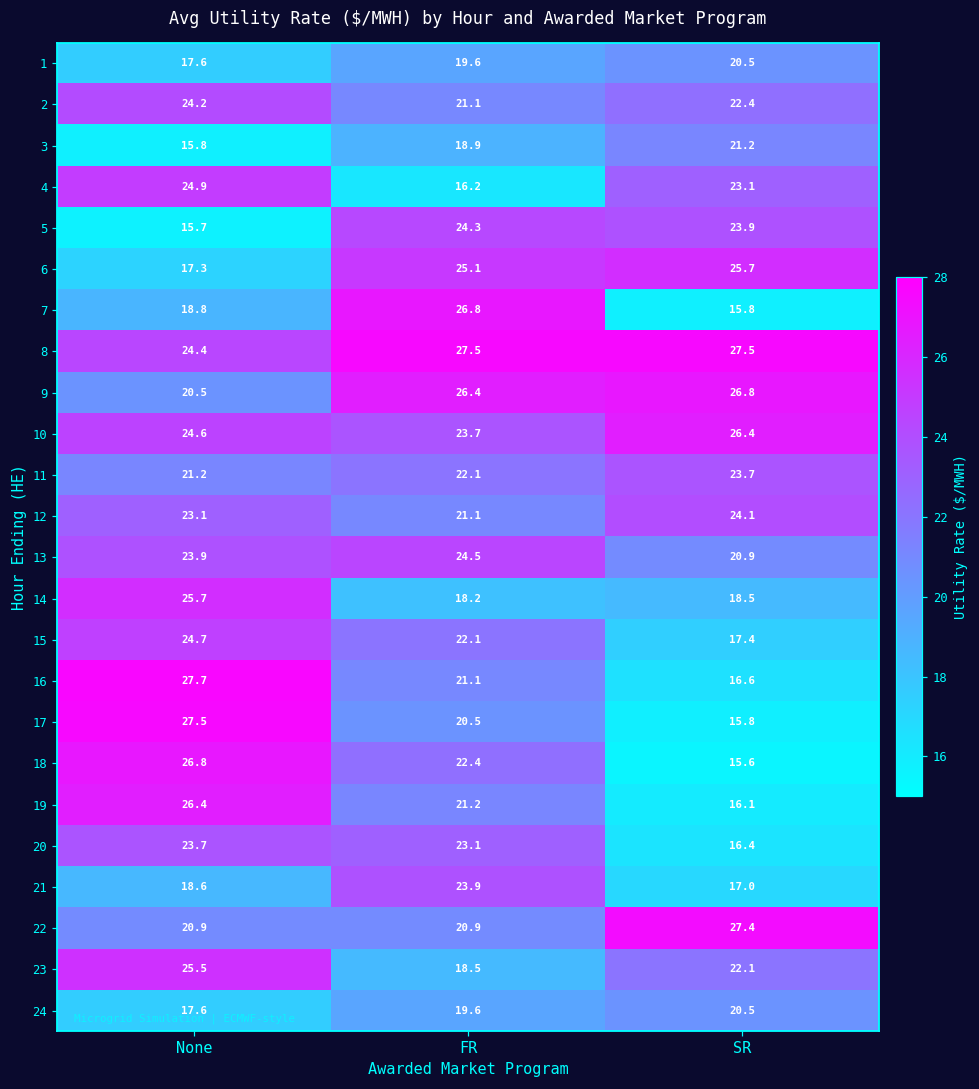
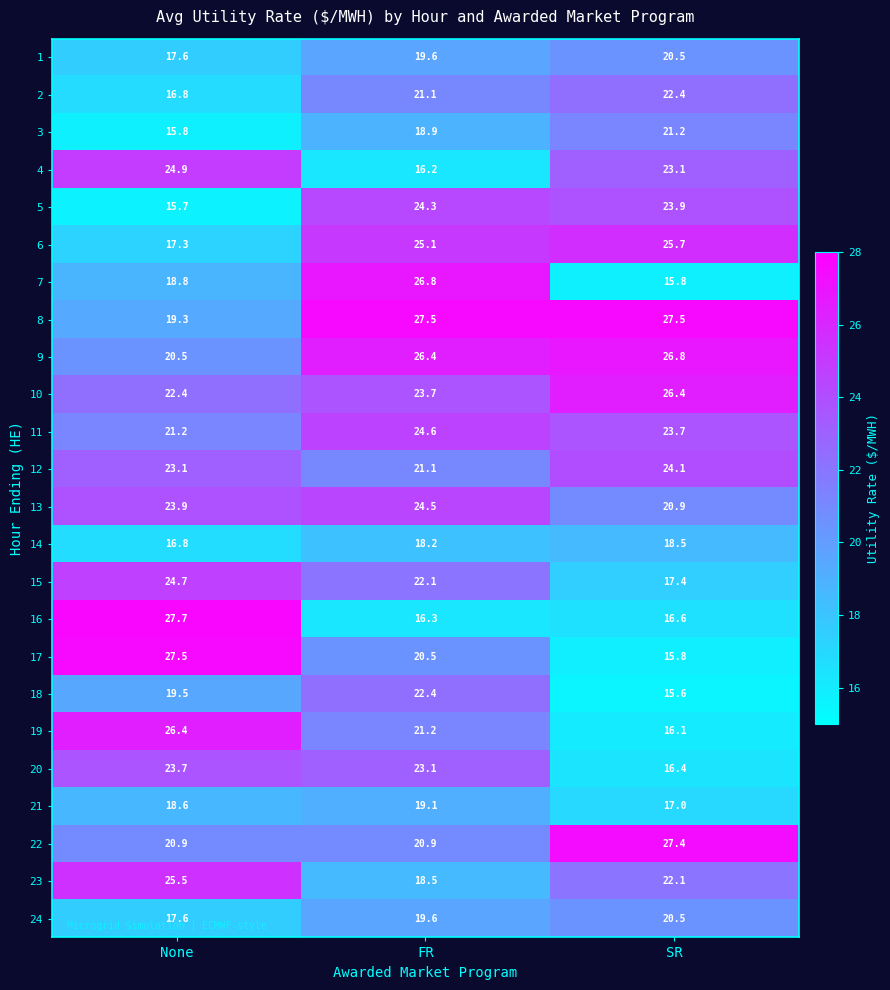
  {
    "1": {
      "None": 17.6,
      "FR": 19.6,
      "SR": 20.5
    },
    "2": {
-     "None": 24.2,
+     "None": 16.8,
      "FR": 21.1,
      "SR": 22.4
    },
    "3": {
      "None": 15.8,
      "FR": 18.9,
      "SR": 21.2
    },
    "4": {
      "None": 24.9,
      "FR": 16.2,
      "SR": 23.1
    },
    "5": {
      "None": 15.7,
      "FR": 24.3,
      "SR": 23.9
    },
    "6": {
      "None": 17.3,
      "FR": 25.1,
      "SR": 25.7
    },
    "7": {
      "None": 18.8,
      "FR": 26.8,
      "SR": 15.8
    },
    "8": {
-     "None": 24.4,
+     "None": 19.3,
      "FR": 27.5,
      "SR": 27.5
    },
    "9": {
      "None": 20.5,
      "FR": 26.4,
      "SR": 26.8
    },
    "10": {
-     "None": 24.6,
+     "None": 22.4,
      "FR": 23.7,
      "SR": 26.4
    },
    "11": {
      "None": 21.2,
-     "FR": 22.1,
+     "FR": 24.6,
      "SR": 23.7
    },
    "12": {
      "None": 23.1,
      "FR": 21.1,
      "SR": 24.1
    },
    "13": {
      "None": 23.9,
      "FR": 24.5,
      "SR": 20.9
    },
    "14": {
-     "None": 25.7,
+     "None": 16.8,
      "FR": 18.2,
      "SR": 18.5
    },
    "15": {
      "None": 24.7,
      "FR": 22.1,
      "SR": 17.4
    },
    "16": {
      "None": 27.7,
-     "FR": 21.1,
+     "FR": 16.3,
      "SR": 16.6
    },
    "17": {
      "None": 27.5,
      "FR": 20.5,
      "SR": 15.8
    },
    "18": {
-     "None": 26.8,
+     "None": 19.5,
      "FR": 22.4,
      "SR": 15.6
    },
    "19": {
      "None": 26.4,
      "FR": 21.2,
      "SR": 16.1
    },
    "20": {
      "None": 23.7,
      "FR": 23.1,
      "SR": 16.4
    },
    "21": {
      "None": 18.6,
-     "FR": 23.9,
+     "FR": 19.1,
      "SR": 17.0
    },
    "22": {
      "None": 20.9,
      "FR": 20.9,
      "SR": 27.4
    },
    "23": {
      "None": 25.5,
      "FR": 18.5,
      "SR": 22.1
    },
    "24": {
      "FR": 19.6,
      "SR": 20.5
    }
  }
